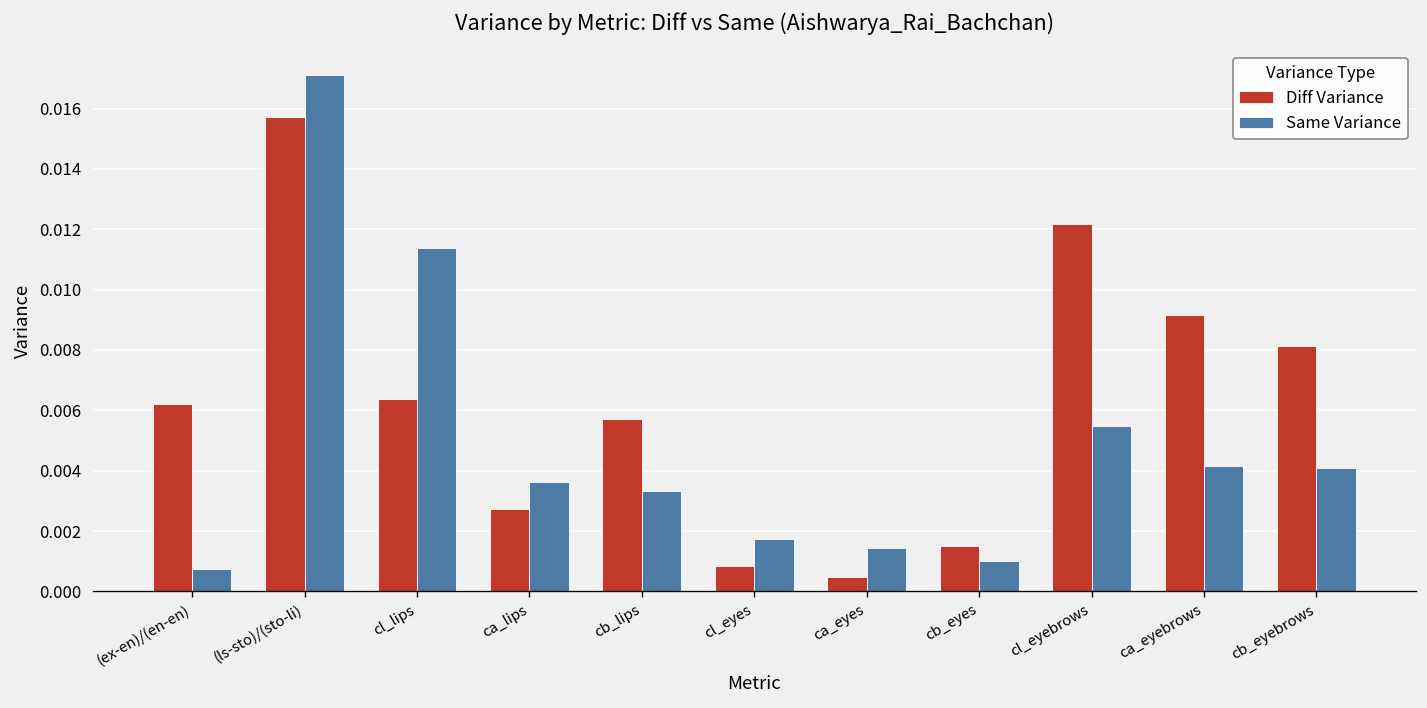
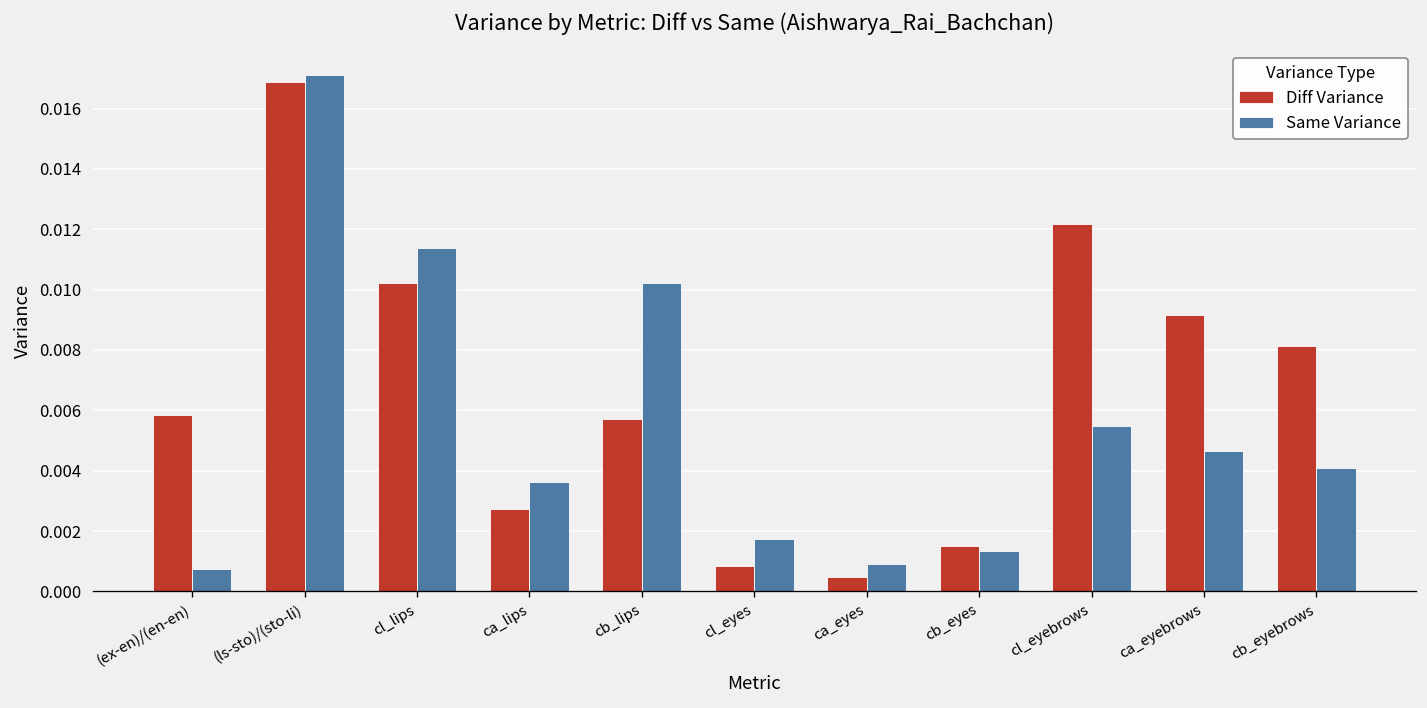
  {
    "Diff Variance": {
-     "(ex-en)/(en-en)": 0.0062,
-     "(ls-sto)/(sto-li)": 0.0157,
-     "cl_lips": 0.0064,
+     "(ex-en)/(en-en)": 0.0059,
+     "(ls-sto)/(sto-li)": 0.0169,
+     "cl_lips": 0.0102,
      "ca_lips": 0.0027,
      "cb_lips": 0.0057,
      "cl_eyes": 0.0008,
      "ca_eyes": 0.0005,
      "cb_eyes": 0.0015,
      "cl_eyebrows": 0.0122,
      "ca_eyebrows": 0.0092,
      "cb_eyebrows": 0.0081
    },
    "Same Variance": {
      "(ex-en)/(en-en)": 0.0007,
      "(ls-sto)/(sto-li)": 0.0171,
      "cl_lips": 0.0114,
      "ca_lips": 0.0036,
-     "cb_lips": 0.0033,
+     "cb_lips": 0.0102,
      "cl_eyes": 0.0017,
-     "ca_eyes": 0.0014,
-     "cb_eyes": 0.0010,
+     "ca_eyes": 0.0009,
+     "cb_eyes": 0.0013,
      "cl_eyebrows": 0.0055,
-     "ca_eyebrows": 0.0041,
+     "ca_eyebrows": 0.0047,
      "cb_eyebrows": 0.0041
    }
  }
